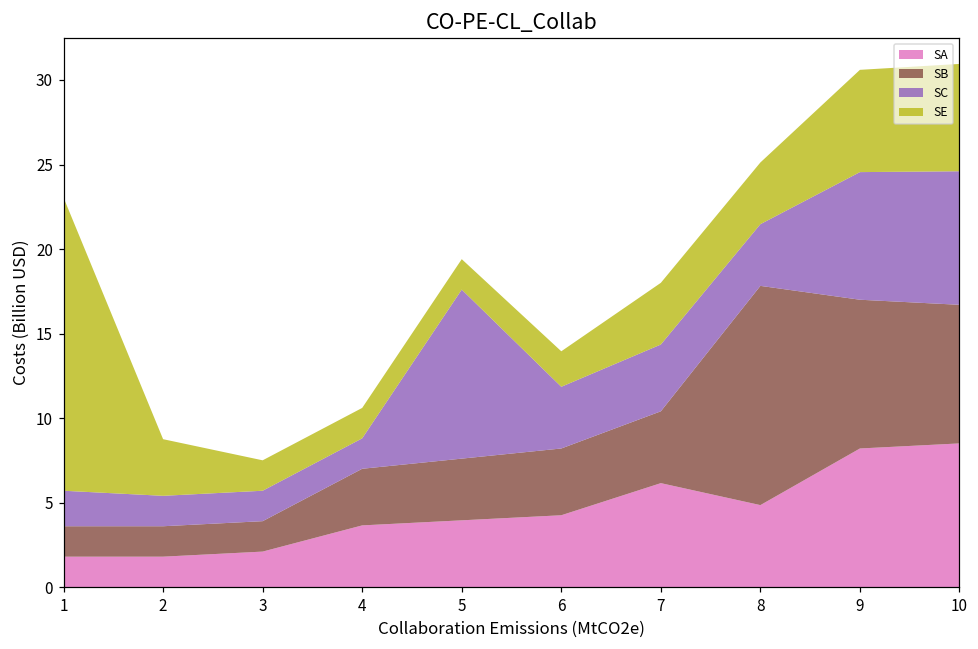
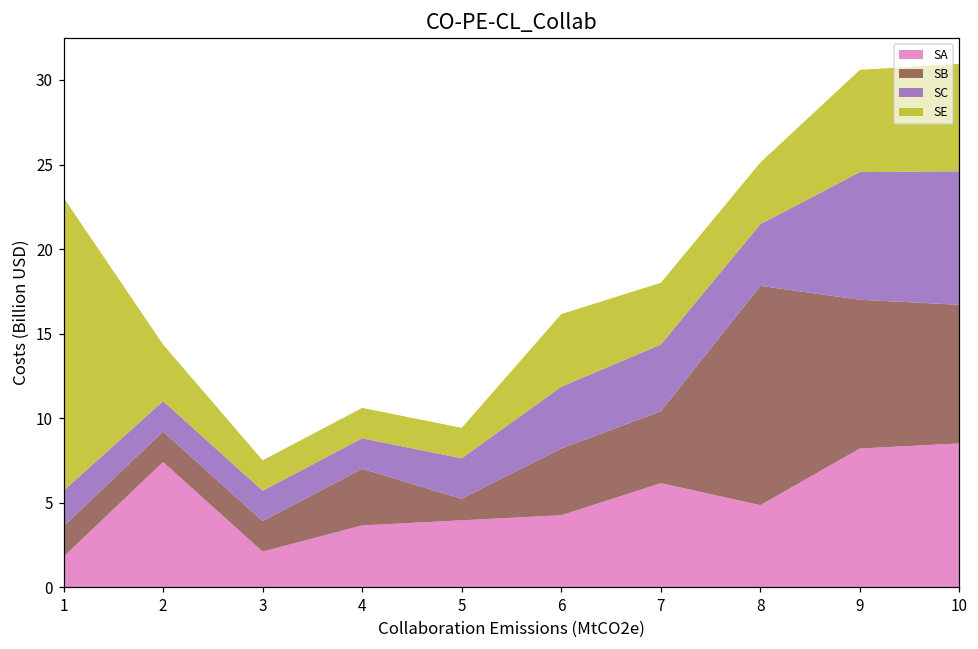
  {
    "SA": {
      "1": 1.8,
-     "2": 1.8,
+     "2": 7.4,
      "3": 2.1,
      "4": 3.7,
      "5": 4.0,
      "6": 4.3,
      "7": 6.2,
      "8": 4.9,
      "9": 8.2,
      "10": 8.5
    },
    "SB": {
      "1": 1.8,
      "2": 1.8,
      "3": 1.8,
      "4": 3.4,
-     "5": 3.6,
+     "5": 1.3,
      "6": 3.9,
      "7": 4.3,
      "8": 13.0,
      "9": 8.8,
      "10": 8.2
    },
    "SC": {
      "1": 2.1,
      "2": 1.8,
      "3": 1.8,
      "4": 1.8,
-     "5": 10.0,
+     "5": 2.4,
      "6": 3.7,
      "7": 4.0,
      "8": 3.6,
      "9": 7.6,
      "10": 7.9
    },
    "SE": {
      "1": 17.3,
      "2": 3.3,
      "3": 1.8,
      "4": 1.8,
      "5": 1.8,
-     "6": 2.1,
+     "6": 4.3,
      "7": 3.6,
      "8": 3.6,
      "9": 6.1,
      "10": 6.4
    }
  }
